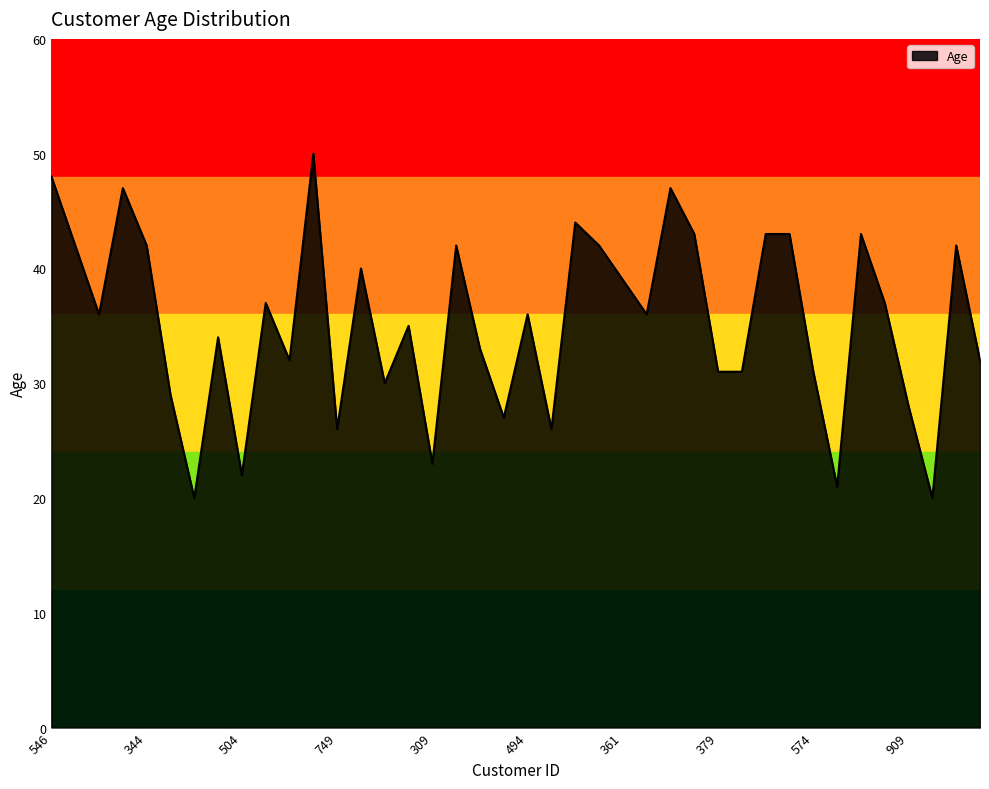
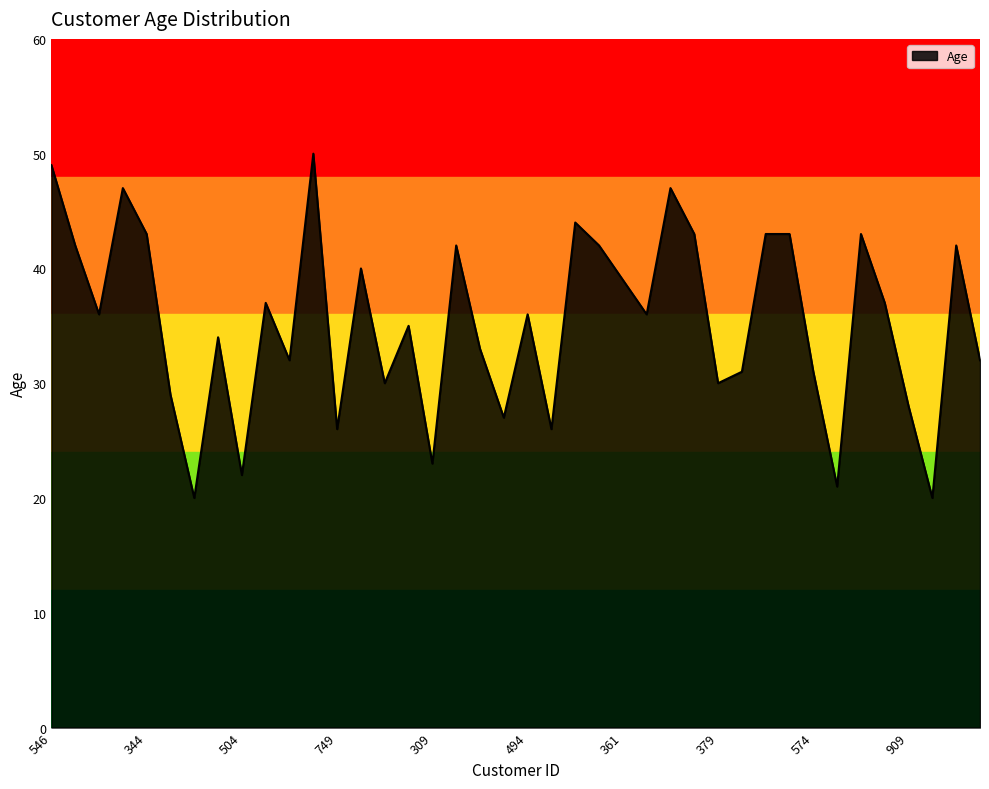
  {
-   "546": 48,
-   "344": 42,
+   "546": 49,
+   "344": 43,
    "504": 22,
    "749": 26,
    "309": 23,
    "494": 36,
    "361": 39,
-   "379": 31,
+   "379": 30,
    "574": 31,
    "909": 28
  }
